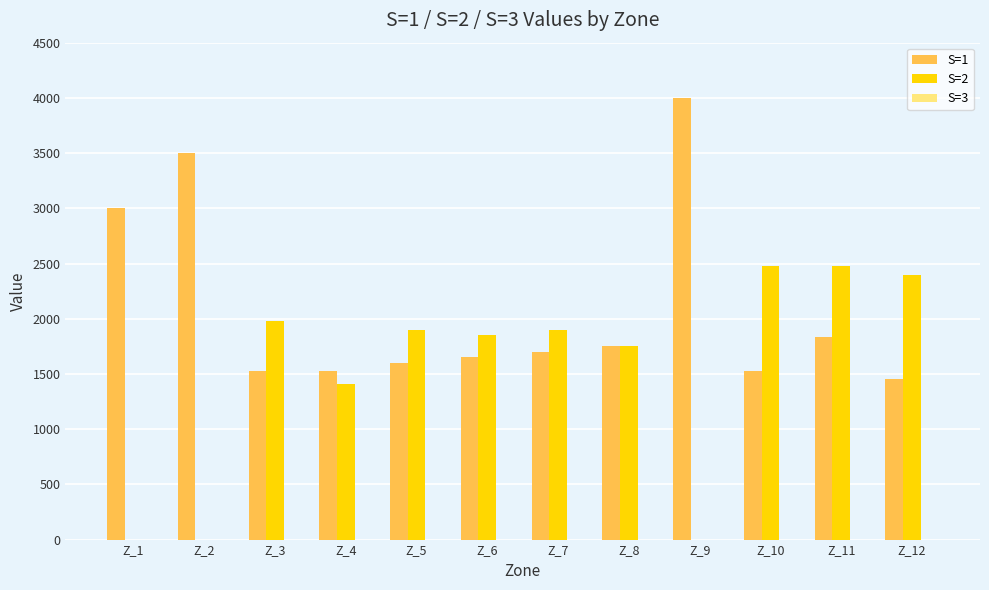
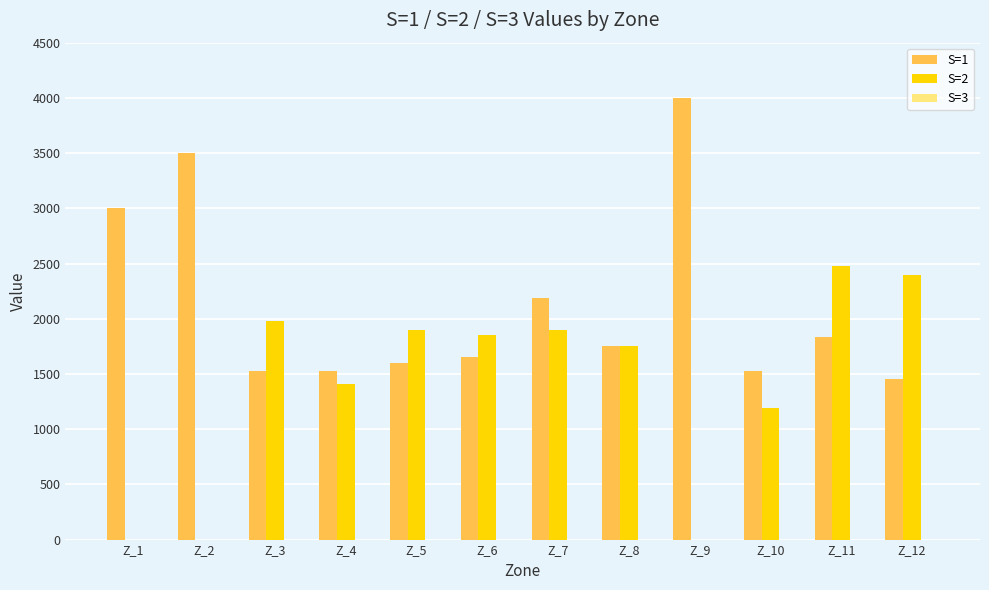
  {
    "S=1": {
      "Z_1": 3000,
      "Z_2": 3500,
      "Z_3": 1520,
      "Z_4": 1530,
      "Z_5": 1600,
      "Z_6": 1650,
-     "Z_7": 1700,
+     "Z_7": 2190,
      "Z_8": 1750,
      "Z_9": 4000,
      "Z_10": 1520,
      "Z_11": 1840,
      "Z_12": 1460
    },
    "S=2": {
      "Z_1": 0,
      "Z_2": 0,
      "Z_3": 1980,
      "Z_4": 1410,
      "Z_5": 1900,
      "Z_6": 1850,
      "Z_7": 1900,
      "Z_8": 1750,
      "Z_9": 0,
-     "Z_10": 2480,
+     "Z_10": 1190,
      "Z_11": 2480,
      "Z_12": 2400
    },
    "S=3": {
      "Z_1": 0,
      "Z_2": 0,
      "Z_3": 0,
      "Z_4": 0,
      "Z_5": 0,
      "Z_6": 0,
      "Z_7": 0,
      "Z_8": 0,
      "Z_9": 0,
      "Z_10": 0,
      "Z_11": 0,
      "Z_12": 0
    }
  }
